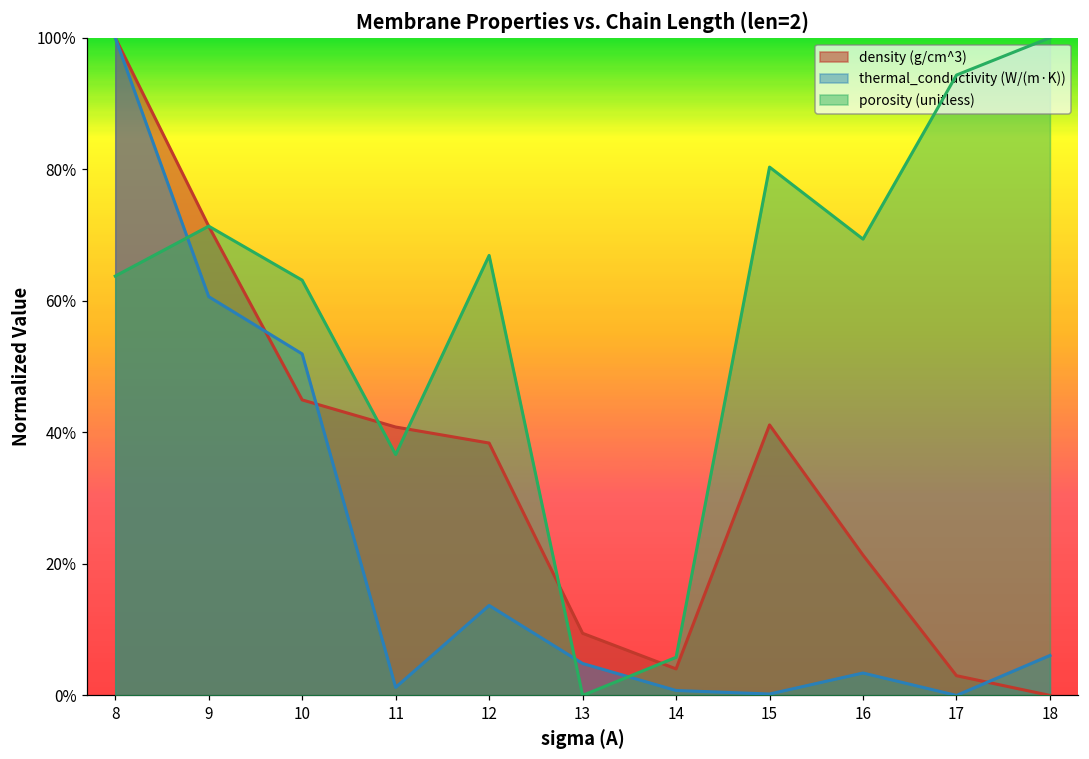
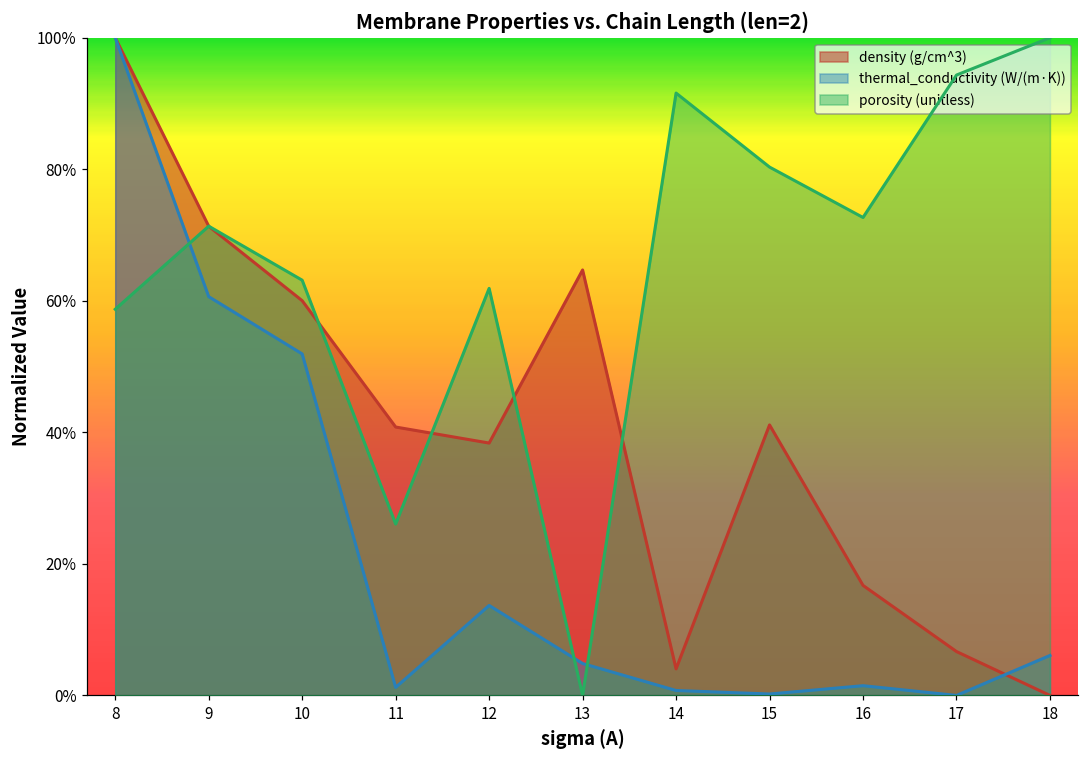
  {
    "density (g/cm^3)": {
-     "10": "45%",
+     "10": "60%",
      "11": "41%",
      "12": "38%",
-     "13": "9%",
+     "13": "65%",
      "14": "4%",
      "15": "41%",
-     "16": "21%",
-     "17": "3%",
+     "16": "17%",
+     "17": "7%",
      "18": "0%"
    },
    "thermal_conductivity (W/(m·K))": {
      "9": "61%",
      "10": "52%",
      "11": "1%",
      "12": "14%",
      "13": "5%",
      "14": "1%",
      "15": "0%",
-     "16": "3%",
+     "16": "1%",
      "17": "0%",
      "18": "6%"
    },
    "porosity (unitless)": {
-     "8": "64%",
+     "8": "59%",
      "10": "63%",
-     "11": "37%",
-     "12": "67%",
+     "11": "26%",
+     "12": "62%",
      "13": "0%",
-     "14": "6%",
+     "14": "92%",
      "15": "80%",
-     "16": "69%",
+     "16": "73%",
      "18": "100%"
    }
  }
